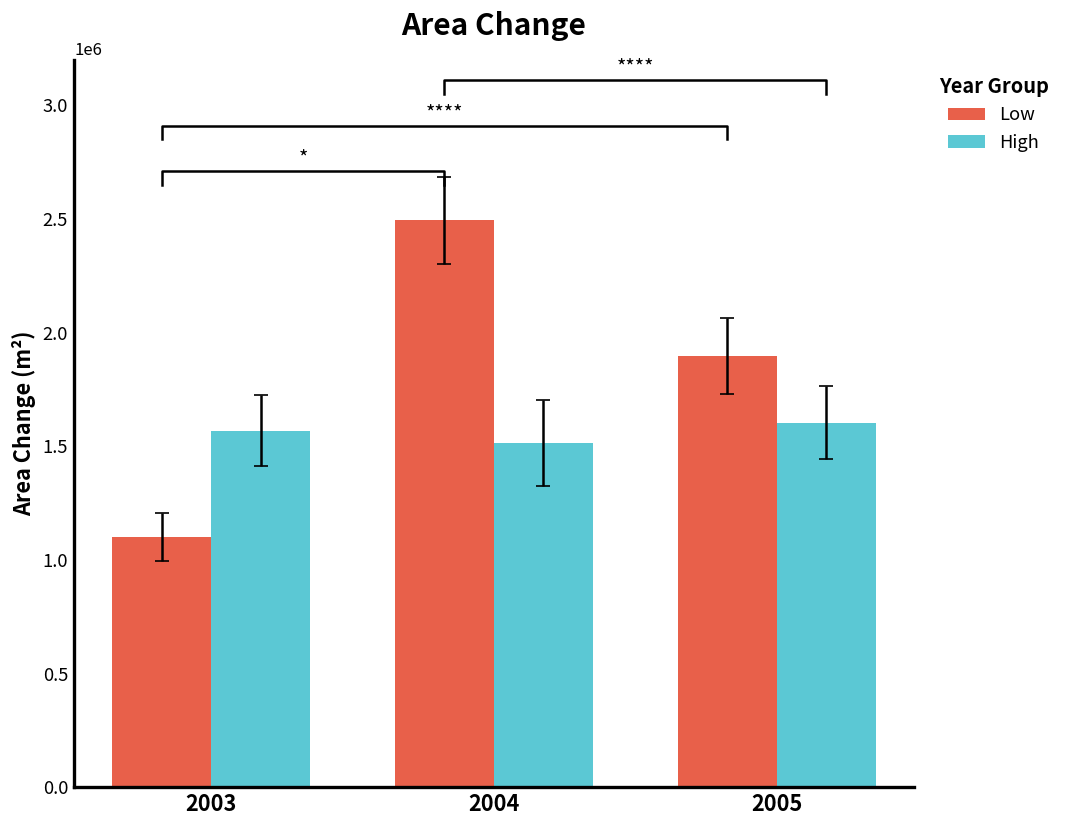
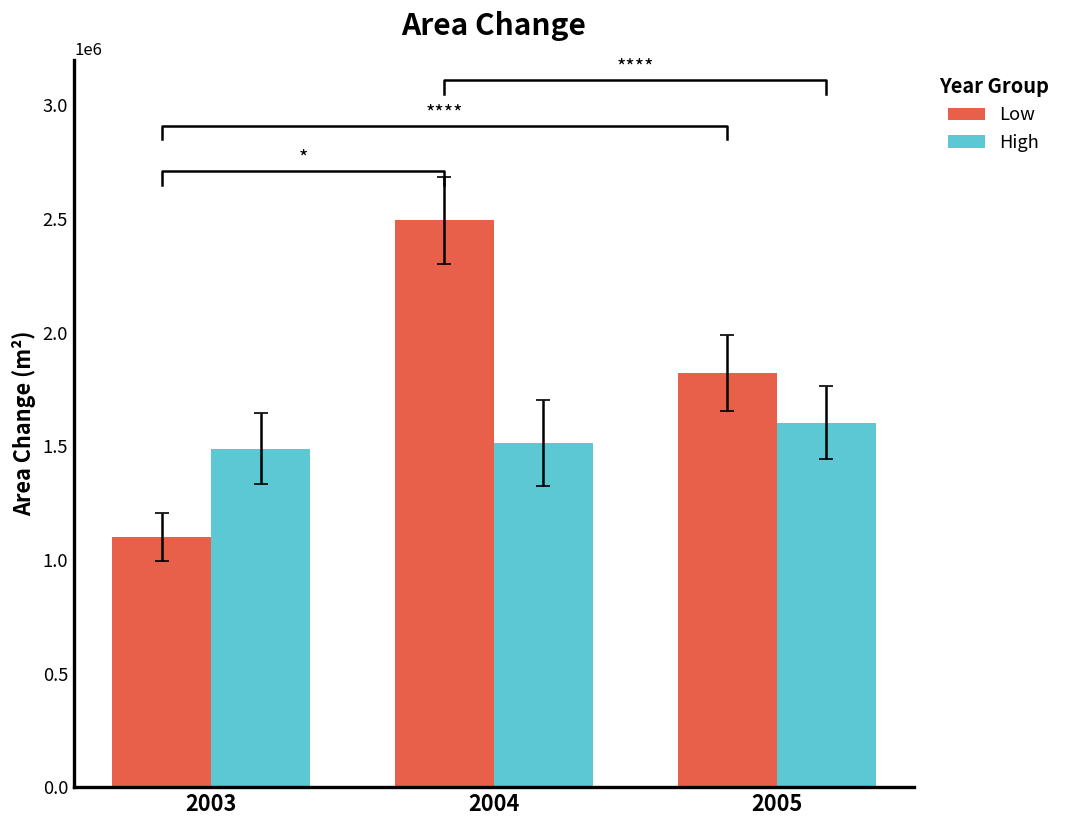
  {
    "Low": {
      "2003": 1100000,
      "2004": 2490000,
-     "2005": 1900000
+     "2005": 1820000
    },
    "High": {
-     "2003": 1570000,
+     "2003": 1490000,
      "2004": 1510000,
      "2005": 1600000
    }
  }
